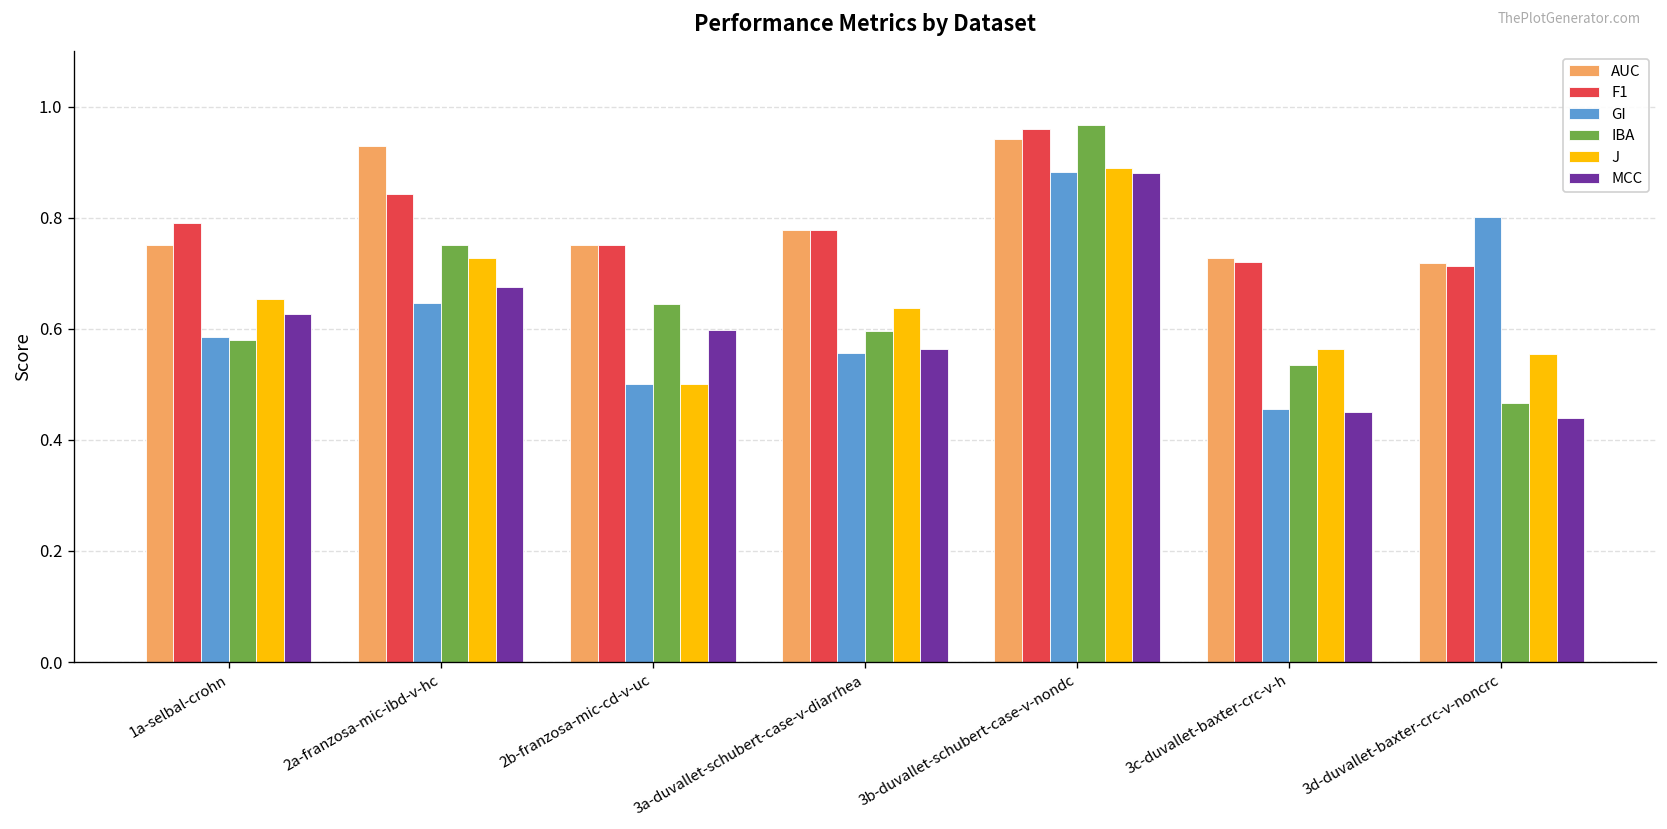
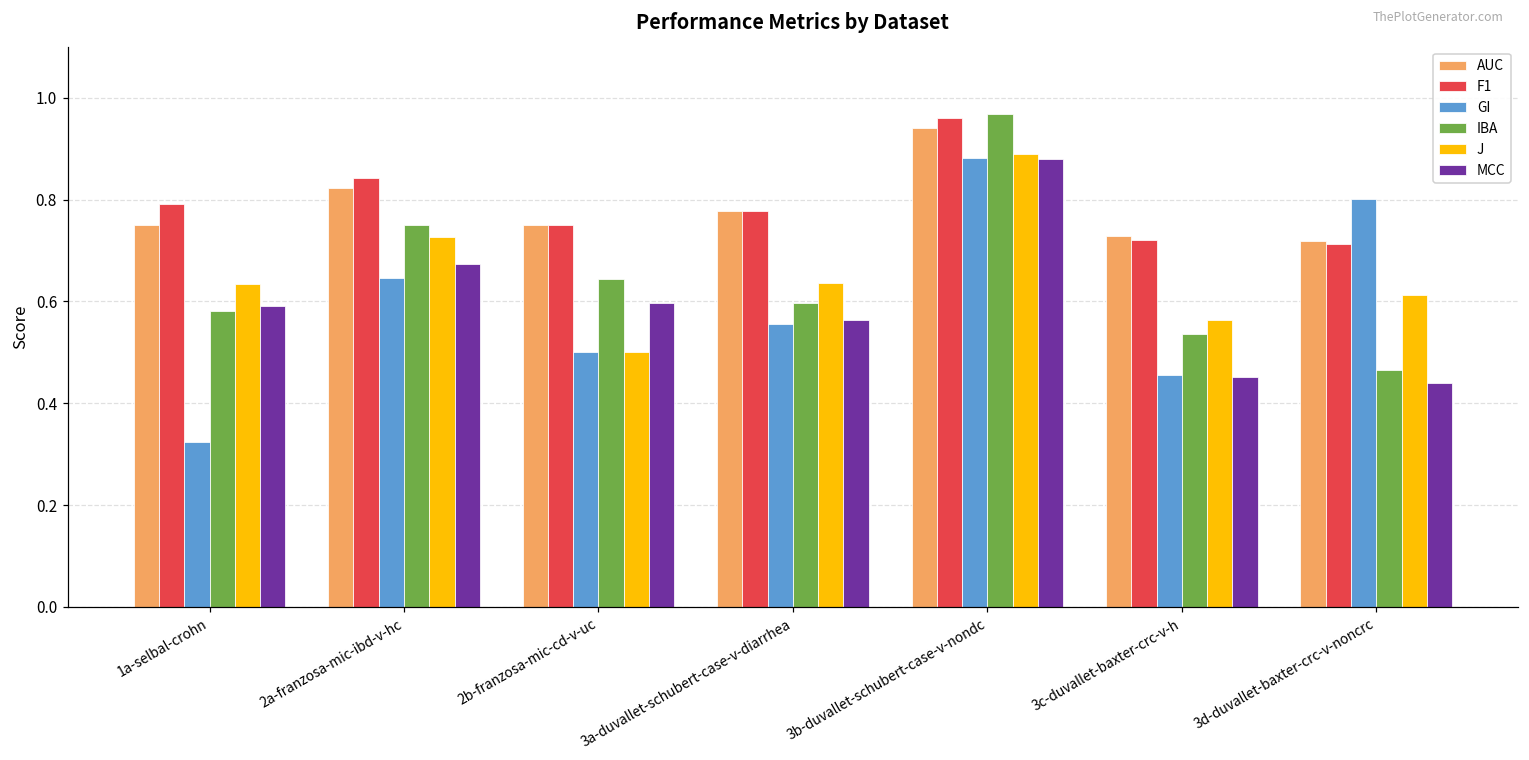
  {
    "AUC": {
      "1a-selbal-crohn": 0.75,
-     "2a-franzosa-mic-ibd-v-hc": 0.93,
+     "2a-franzosa-mic-ibd-v-hc": 0.82,
      "2b-franzosa-mic-cd-v-uc": 0.75,
      "3a-duvallet-schubert-case-v-diarrhea": 0.78,
      "3b-duvallet-schubert-case-v-nondc": 0.94,
      "3c-duvallet-baxter-crc-v-h": 0.73,
      "3d-duvallet-baxter-crc-v-noncrc": 0.72
    },
    "F1": {
      "1a-selbal-crohn": 0.79,
      "2a-franzosa-mic-ibd-v-hc": 0.84,
      "2b-franzosa-mic-cd-v-uc": 0.75,
      "3a-duvallet-schubert-case-v-diarrhea": 0.78,
      "3b-duvallet-schubert-case-v-nondc": 0.96,
      "3c-duvallet-baxter-crc-v-h": 0.72,
      "3d-duvallet-baxter-crc-v-noncrc": 0.71
    },
    "GI": {
-     "1a-selbal-crohn": 0.59,
+     "1a-selbal-crohn": 0.32,
      "2a-franzosa-mic-ibd-v-hc": 0.65,
      "2b-franzosa-mic-cd-v-uc": 0.50,
      "3a-duvallet-schubert-case-v-diarrhea": 0.56,
      "3b-duvallet-schubert-case-v-nondc": 0.88,
      "3c-duvallet-baxter-crc-v-h": 0.46,
      "3d-duvallet-baxter-crc-v-noncrc": 0.80
    },
    "IBA": {
      "1a-selbal-crohn": 0.58,
      "2a-franzosa-mic-ibd-v-hc": 0.75,
      "2b-franzosa-mic-cd-v-uc": 0.64,
      "3a-duvallet-schubert-case-v-diarrhea": 0.60,
      "3b-duvallet-schubert-case-v-nondc": 0.97,
      "3c-duvallet-baxter-crc-v-h": 0.54,
      "3d-duvallet-baxter-crc-v-noncrc": 0.47
    },
    "J": {
-     "1a-selbal-crohn": 0.65,
+     "1a-selbal-crohn": 0.63,
      "2a-franzosa-mic-ibd-v-hc": 0.73,
      "2b-franzosa-mic-cd-v-uc": 0.50,
      "3a-duvallet-schubert-case-v-diarrhea": 0.64,
      "3b-duvallet-schubert-case-v-nondc": 0.89,
      "3c-duvallet-baxter-crc-v-h": 0.56,
-     "3d-duvallet-baxter-crc-v-noncrc": 0.55
+     "3d-duvallet-baxter-crc-v-noncrc": 0.61
    },
    "MCC": {
-     "1a-selbal-crohn": 0.63,
+     "1a-selbal-crohn": 0.59,
      "2a-franzosa-mic-ibd-v-hc": 0.67,
      "2b-franzosa-mic-cd-v-uc": 0.60,
      "3a-duvallet-schubert-case-v-diarrhea": 0.56,
      "3b-duvallet-schubert-case-v-nondc": 0.88,
      "3c-duvallet-baxter-crc-v-h": 0.45,
      "3d-duvallet-baxter-crc-v-noncrc": 0.44
    }
  }
